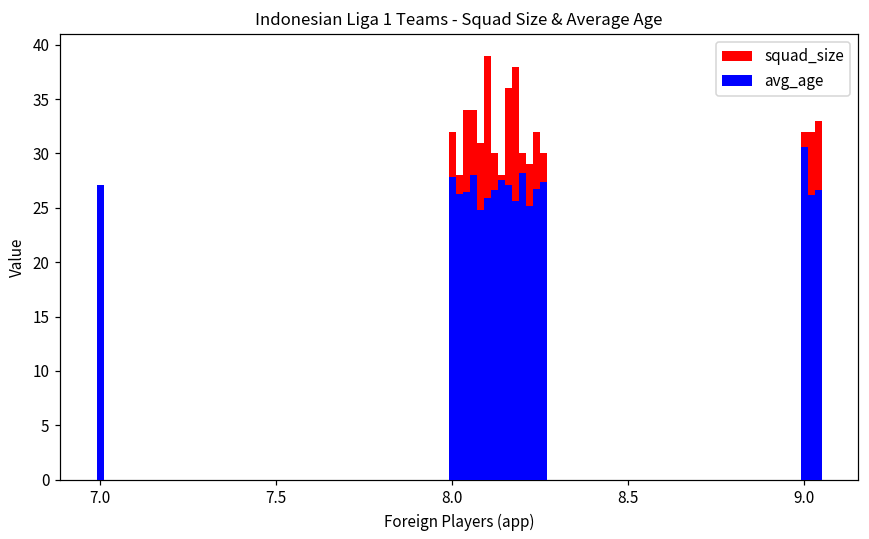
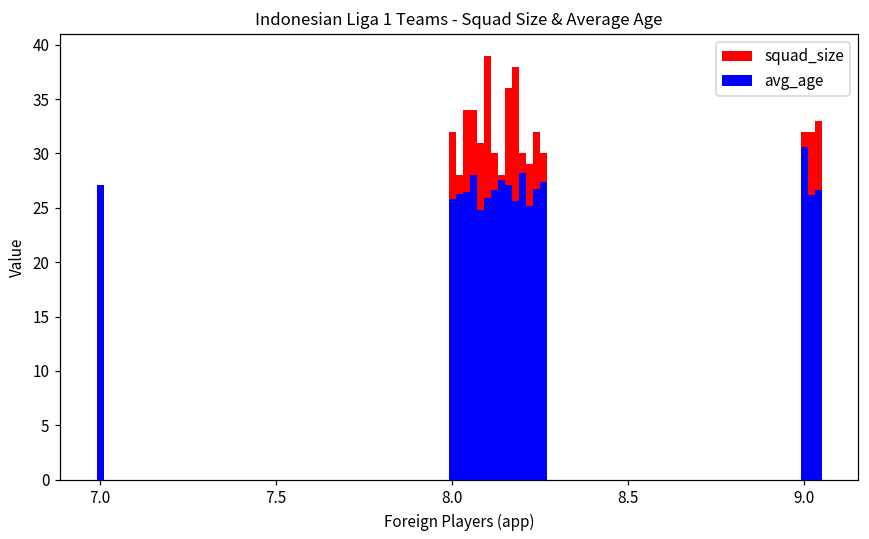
  {
    "squad_size": {
      "7.0": 27,
      "8.0": 32,
      "9.0": 32
    },
    "avg_age": {
      "7.0": 27,
-     "8.0": 28
+     "8.0": 26
    }
  }
